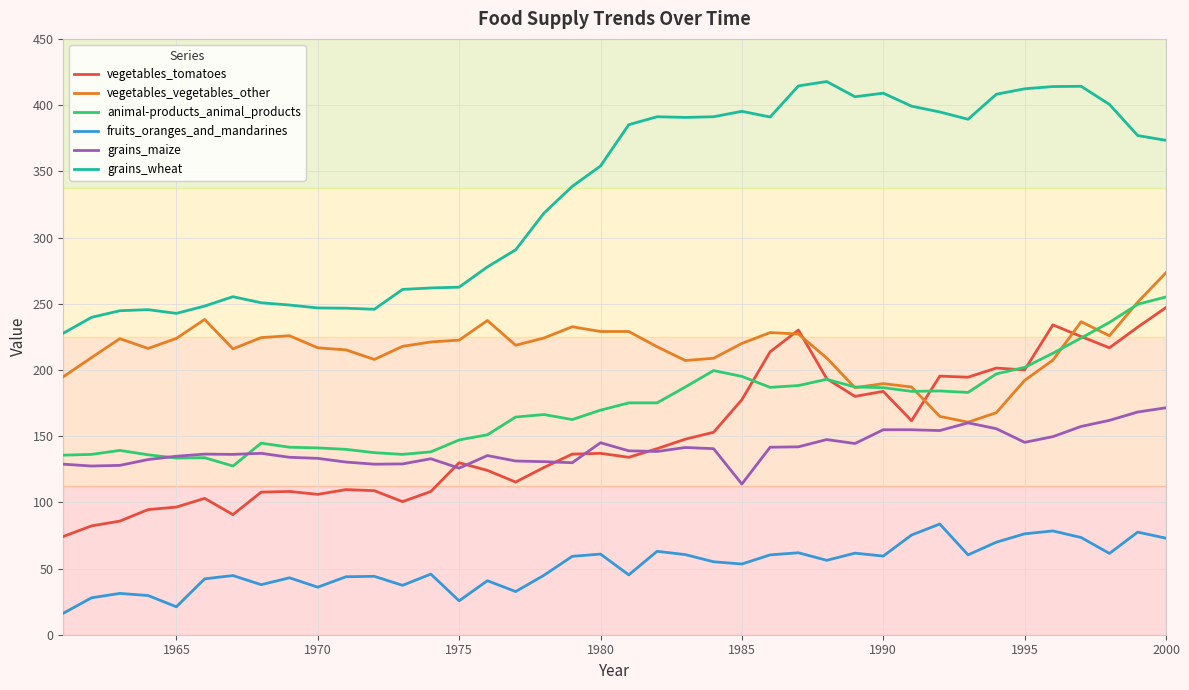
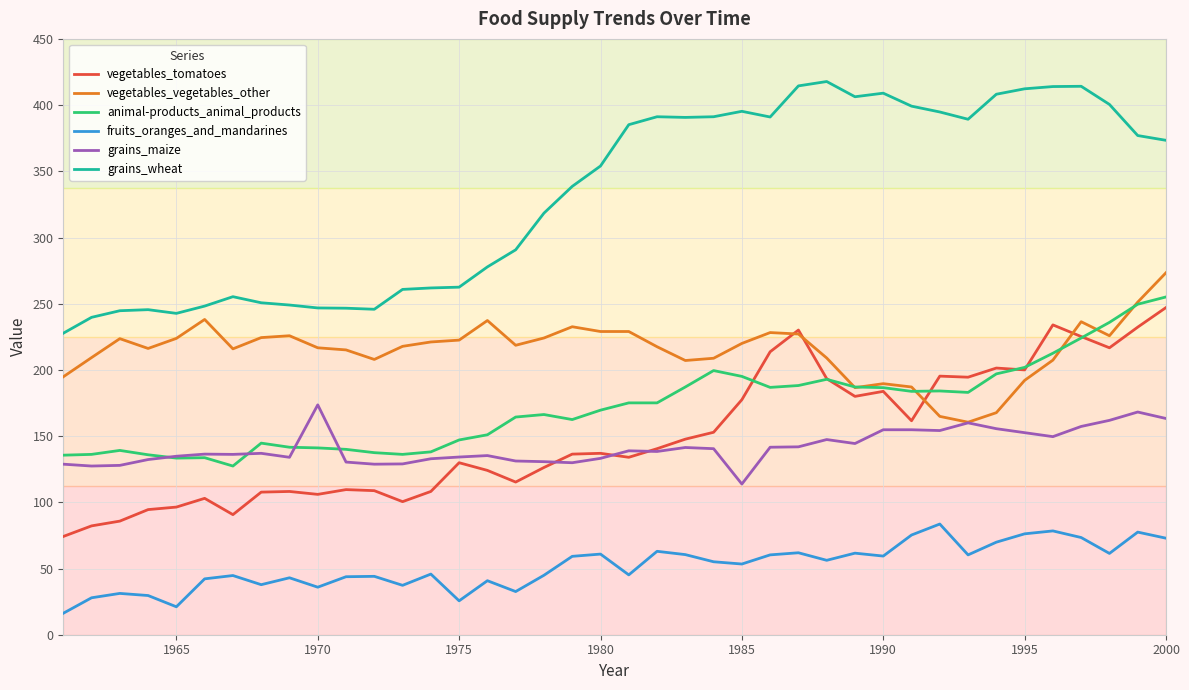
  {
    "fruits_oranges_and_mandarines": {
      "1965": 21,
      "1970": 36,
      "1975": 26,
      "1980": 61,
      "1985": 53,
      "1990": 59,
      "1995": 76,
      "2000": 73
    },
    "grains_maize": {
-     "1970": 133,
-     "1975": 126,
-     "1980": 145,
+     "1970": 174,
+     "1975": 134,
+     "1980": 133,
      "1985": 114,
      "1990": 155,
-     "1995": 145,
-     "2000": 171
+     "1995": 153,
+     "2000": 163
    }
  }
